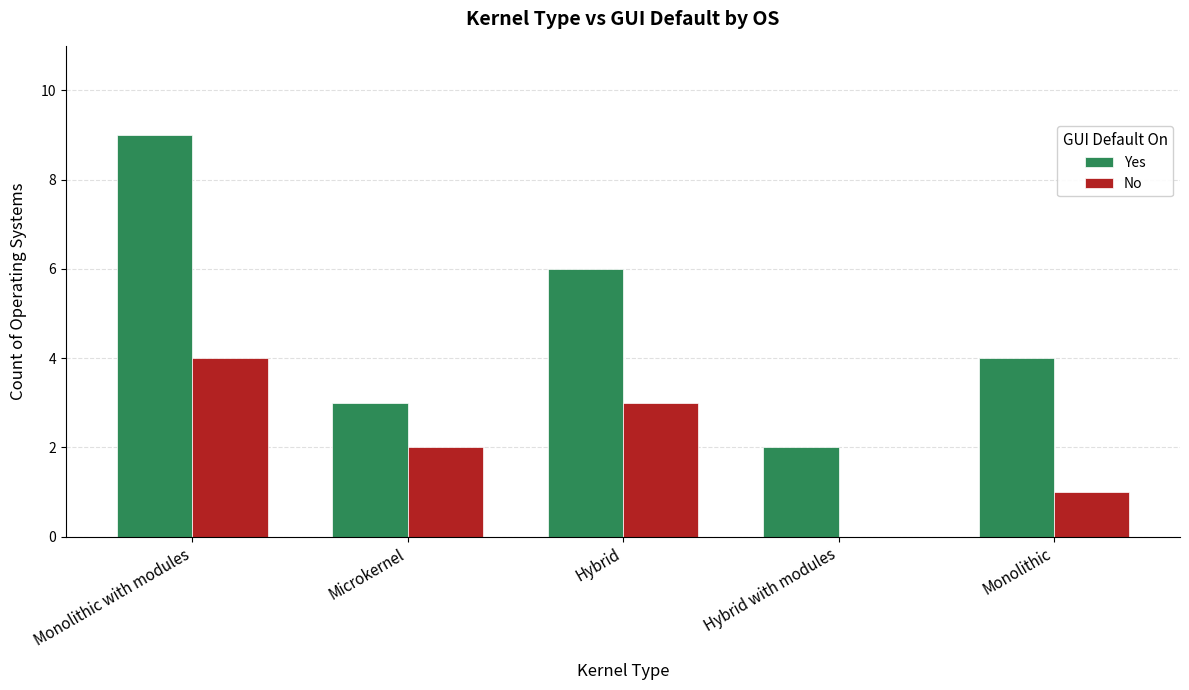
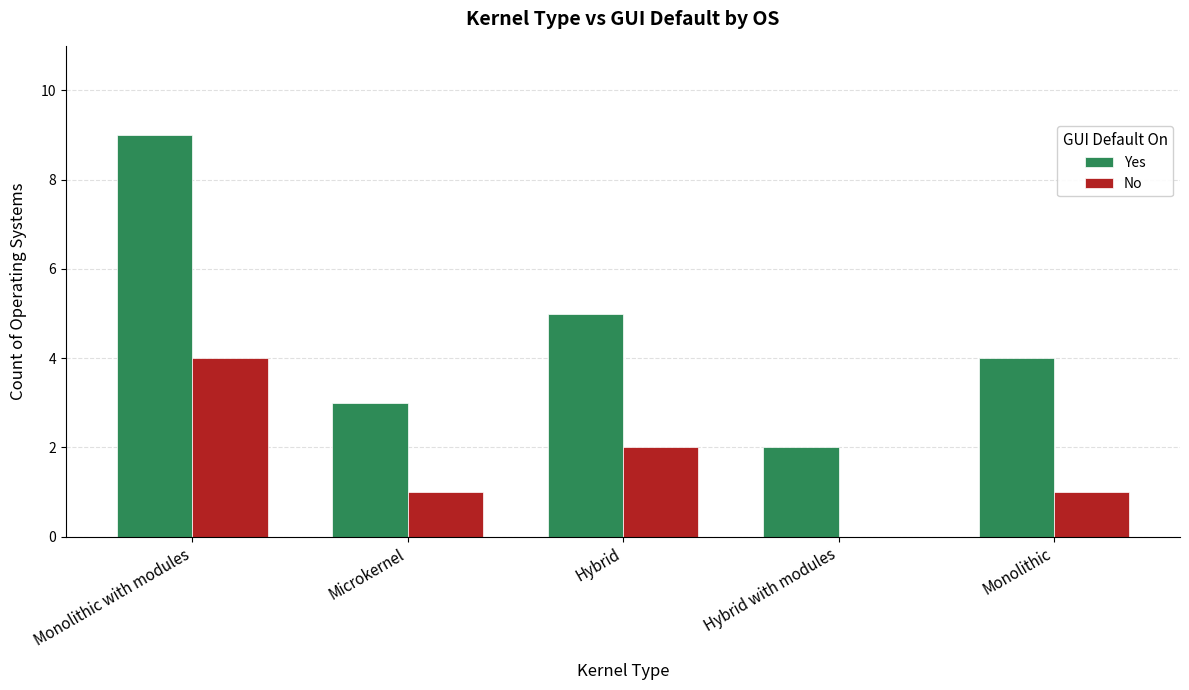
  {
    "Yes": {
      "Monolithic with modules": 9,
      "Microkernel": 3,
-     "Hybrid": 6,
+     "Hybrid": 5,
      "Hybrid with modules": 2,
      "Monolithic": 4
    },
    "No": {
      "Monolithic with modules": 4,
-     "Microkernel": 2,
-     "Hybrid": 3,
+     "Microkernel": 1,
+     "Hybrid": 2,
      "Hybrid with modules": 0,
      "Monolithic": 1
    }
  }
